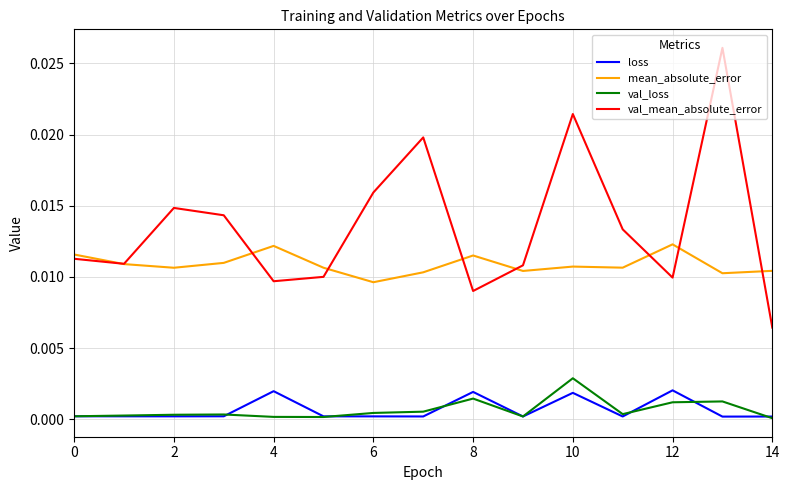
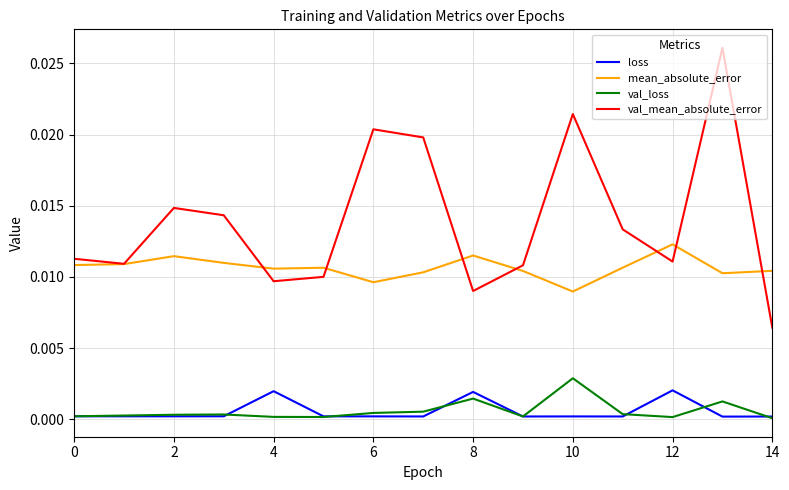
  {
    "loss": {
      "4": 0.0020,
      "6": 0.0002,
      "8": 0.0019,
-     "10": 0.0019,
+     "10": 0.0002,
      "12": 0.0020
    },
    "mean_absolute_error": {
-     "0": 0.0116,
-     "2": 0.0106,
-     "4": 0.0122,
+     "0": 0.0108,
+     "2": 0.0115,
+     "4": 0.0106,
      "6": 0.0096,
      "8": 0.0115,
-     "10": 0.0107,
+     "10": 0.0090,
      "12": 0.0123,
      "14": 0.0104
    },
    "val_loss": {
      "4": 0.0002,
      "6": 0.0005,
      "8": 0.0015,
      "10": 0.0029,
-     "12": 0.0012
+     "12": 0.0002
    },
    "val_mean_absolute_error": {
      "0": 0.0113,
      "2": 0.0148,
      "4": 0.0097,
-     "6": 0.0159,
+     "6": 0.0204,
      "8": 0.0090,
      "10": 0.0214,
-     "12": 0.0100,
+     "12": 0.0111,
      "14": 0.0064
    }
  }
